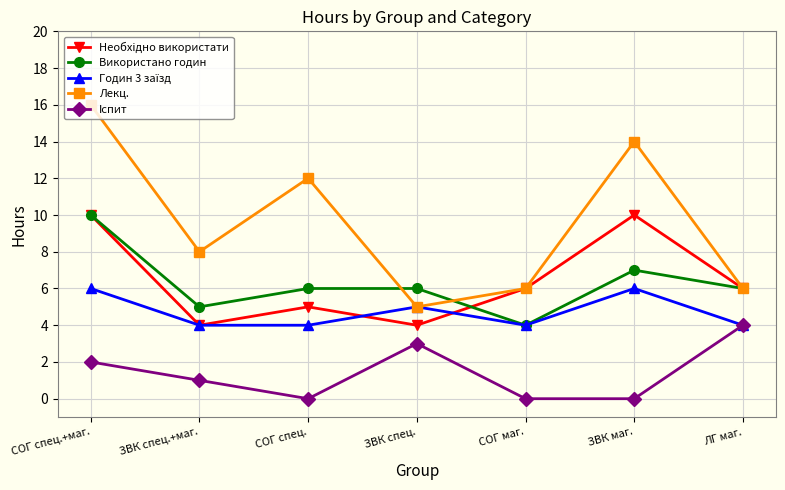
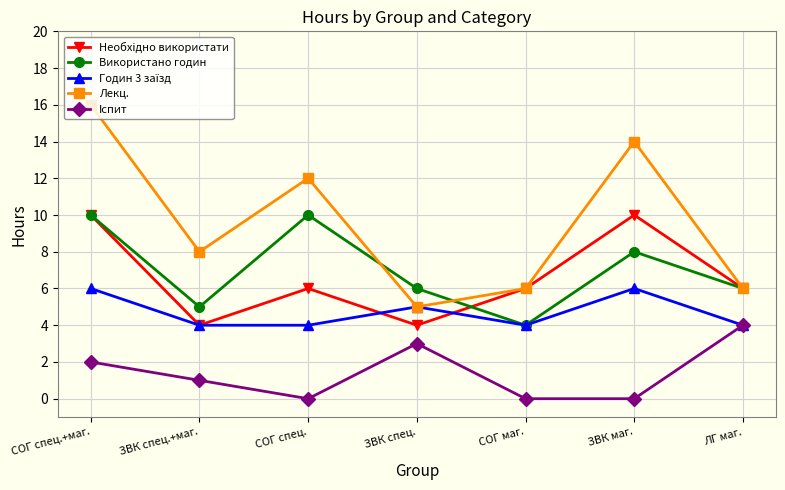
  {
    "Необхідно використати": {
-     "СОГ спец.": 5,
+     "СОГ спец.": 6,
      "ЗВК спец.": 4,
      "ЗВК маг.": 10
    },
    "Використано годин": {
      "ЗВК спец.+маг.": 5,
-     "СОГ спец.": 6,
+     "СОГ спец.": 10,
      "ЗВК спец.": 6,
-     "ЗВК маг.": 7
+     "ЗВК маг.": 8
    },
    "Годин 3 заїзд": {
      "СОГ спец.+маг.": 6,
      "СОГ спец.": 4,
      "ЗВК маг.": 6
    },
    "Лекц.": {
      "ЗВК спец.+маг.": 8,
      "СОГ спец.": 12,
      "ЗВК маг.": 14
    },
    "Іспит": {
      "СОГ спец.+маг.": 2,
      "ЗВК спец.+маг.": 1,
      "СОГ спец.": 0,
      "ЗВК спец.": 3,
      "СОГ маг.": 0,
      "ЗВК маг.": 0
    }
  }
